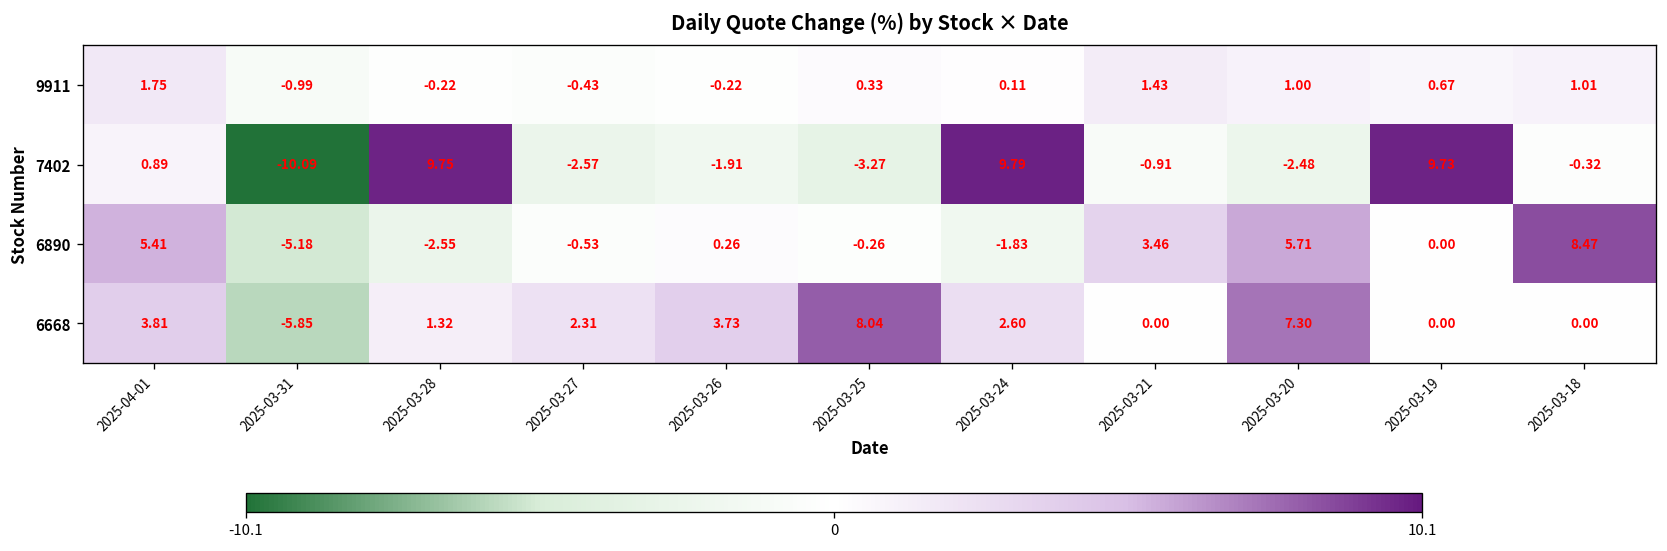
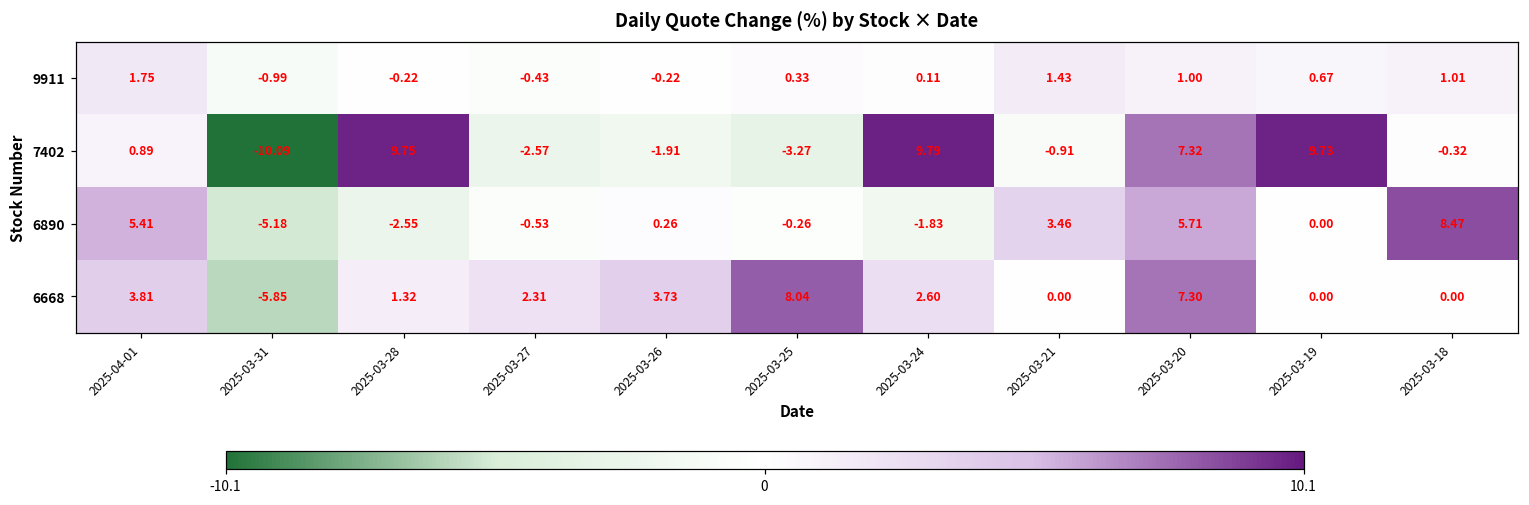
  {
    "9911": {
      "2025-04-01": 1.75,
      "2025-03-31": -0.99,
      "2025-03-28": -0.22,
      "2025-03-27": -0.43,
      "2025-03-26": -0.22,
      "2025-03-25": 0.33,
      "2025-03-24": 0.11,
      "2025-03-21": 1.43,
      "2025-03-20": 1.00,
      "2025-03-19": 0.67,
      "2025-03-18": 1.01
    },
    "7402": {
      "2025-04-01": 0.89,
      "2025-03-31": -10.09,
      "2025-03-28": 9.75,
      "2025-03-27": -2.57,
      "2025-03-26": -1.91,
      "2025-03-25": -3.27,
      "2025-03-24": 9.79,
      "2025-03-21": -0.91,
-     "2025-03-20": -2.48,
+     "2025-03-20": 7.32,
      "2025-03-19": 9.73,
      "2025-03-18": -0.32
    },
    "6890": {
      "2025-04-01": 5.41,
      "2025-03-31": -5.18,
      "2025-03-28": -2.55,
      "2025-03-27": -0.53,
      "2025-03-26": 0.26,
      "2025-03-25": -0.26,
      "2025-03-24": -1.83,
      "2025-03-21": 3.46,
      "2025-03-20": 5.71,
      "2025-03-19": 0.00,
      "2025-03-18": 8.47
    },
    "6668": {
      "2025-04-01": 3.81,
      "2025-03-31": -5.85,
      "2025-03-28": 1.32,
      "2025-03-27": 2.31,
      "2025-03-26": 3.73,
      "2025-03-25": 8.04,
      "2025-03-24": 2.60,
      "2025-03-21": 0.00,
      "2025-03-20": 7.30,
      "2025-03-19": 0.00,
      "2025-03-18": 0.00
    }
  }
